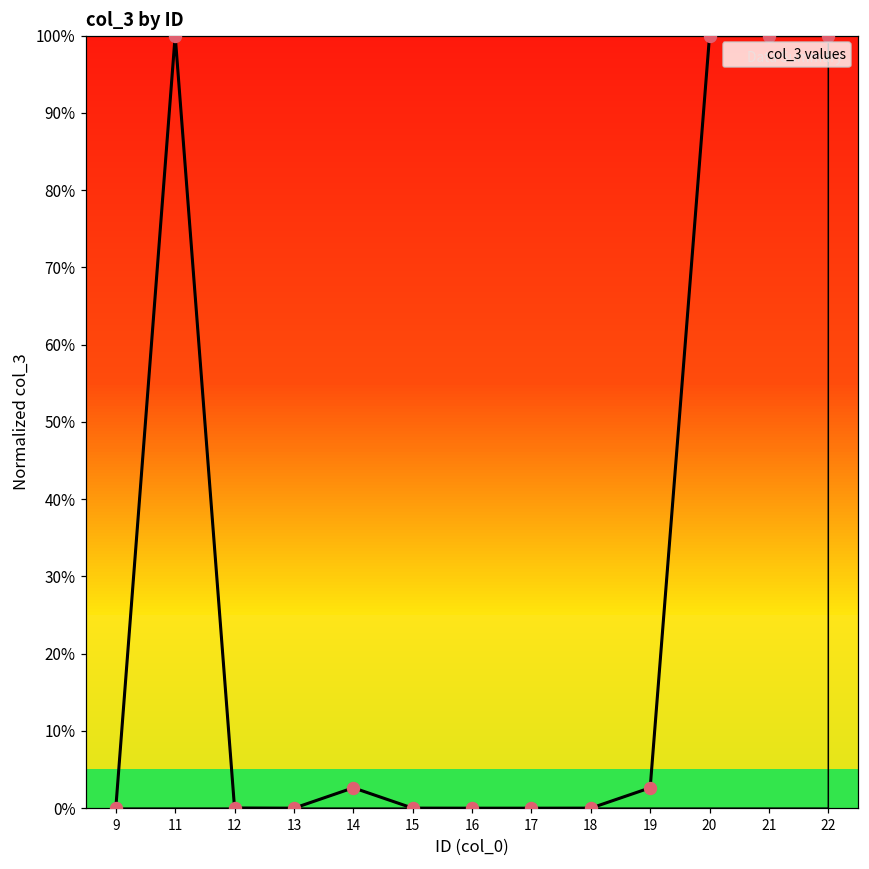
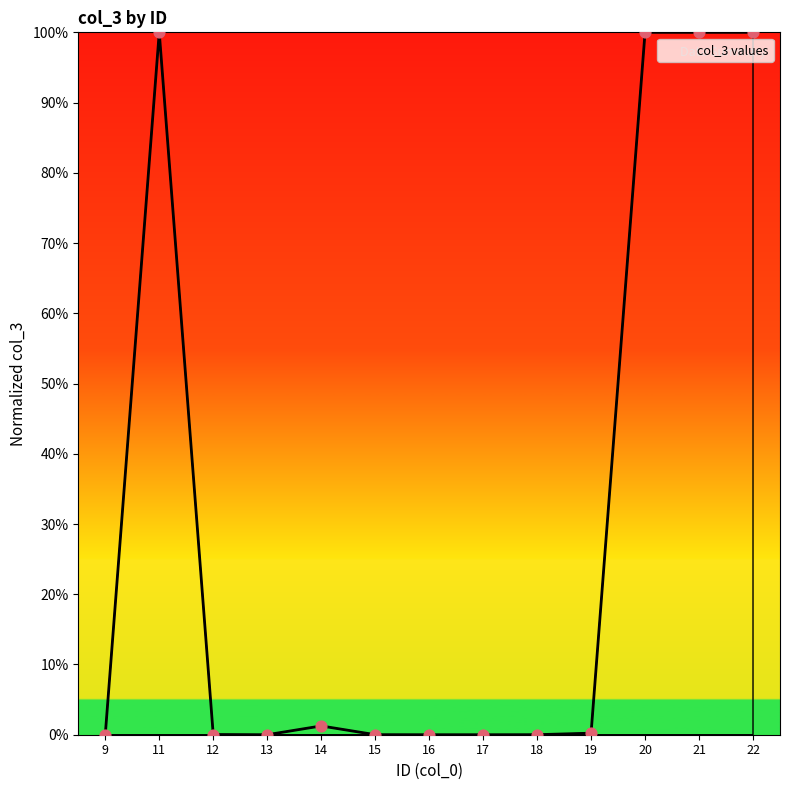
  {
    "9": "0%",
    "11": "100%",
    "12": "0%",
    "13": "0%",
-   "14": "3%",
+   "14": "1%",
    "15": "0%",
    "16": "0%",
    "17": "0%",
    "18": "0%",
-   "19": "3%",
+   "19": "0%",
    "20": "100%",
    "21": "100%",
    "22": "100%"
  }
